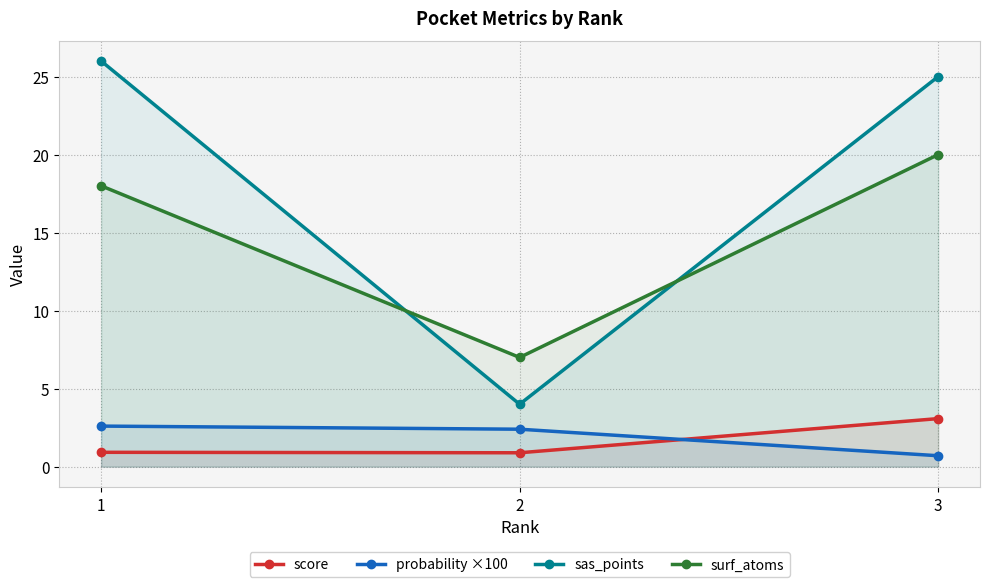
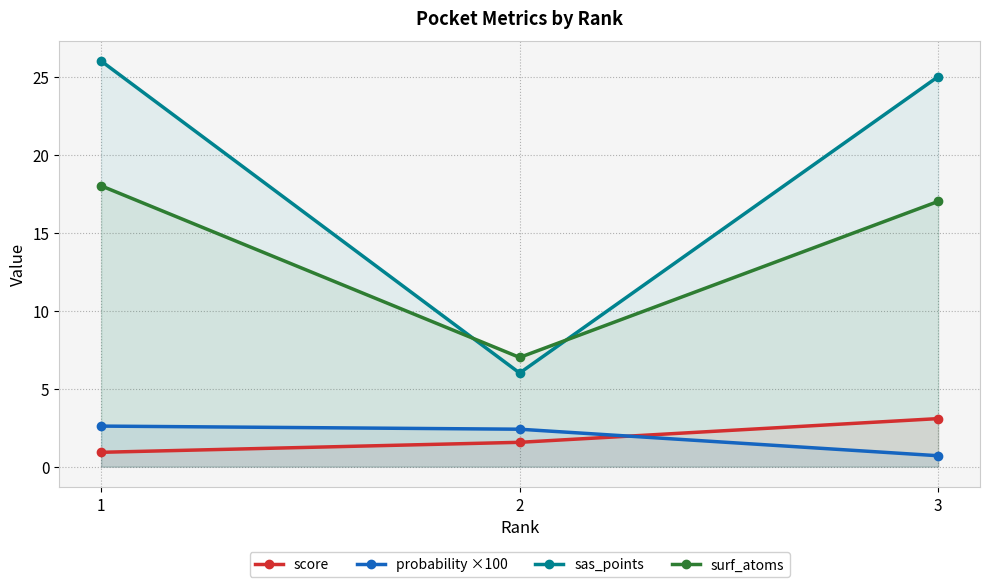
  {
    "score": {
      "1": 0.9,
-     "2": 0.9,
+     "2": 1.6,
      "3": 3.1
    },
    "probability ×100": {
      "1": 2.6,
      "2": 2.4,
      "3": 0.7
    },
    "sas_points": {
      "1": 26,
-     "2": 4,
+     "2": 6,
      "3": 25
    },
    "surf_atoms": {
      "1": 18,
      "2": 7,
-     "3": 20
+     "3": 17
    }
  }
